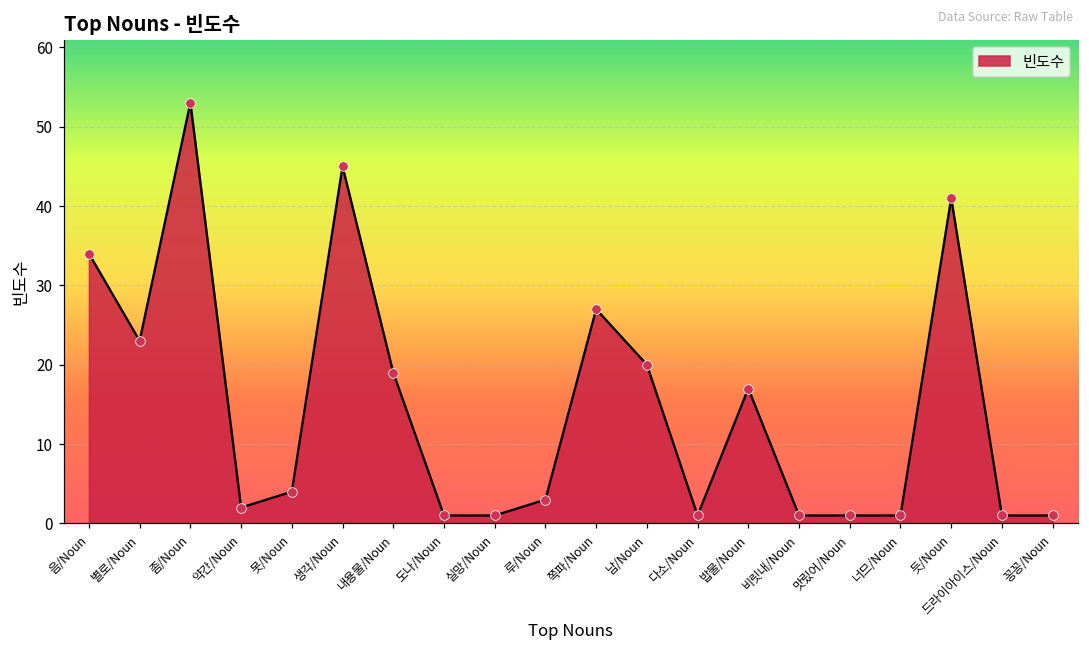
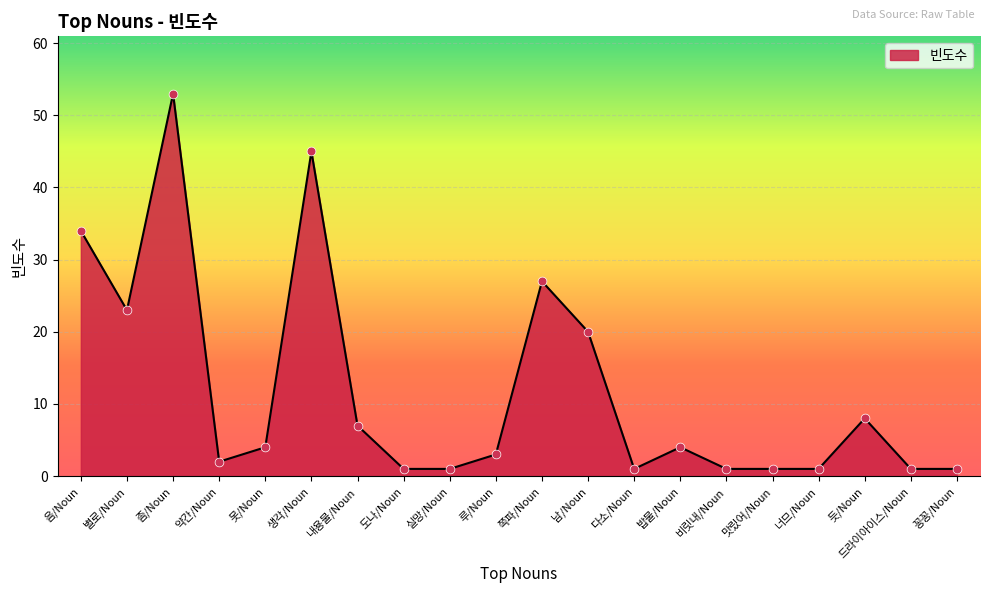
  {
    "음/Noun": 34,
    "별로/Noun": 23,
    "좀/Noun": 53,
    "약간/Noun": 2,
    "못/Noun": 4,
    "생각/Noun": 45,
-   "내용물/Noun": 19,
+   "내용물/Noun": 7,
    "도나/Noun": 1,
    "실망/Noun": 1,
    "루/Noun": 3,
    "쪽파/Noun": 27,
    "남/Noun": 20,
    "다소/Noun": 1,
-   "밥물/Noun": 17,
+   "밥물/Noun": 4,
    "비릿내/Noun": 1,
    "맛맀어/Noun": 1,
    "너므/Noun": 1,
-   "듯/Noun": 41,
+   "듯/Noun": 8,
    "드라이아이스/Noun": 1,
    "꽁꽁/Noun": 1
  }
